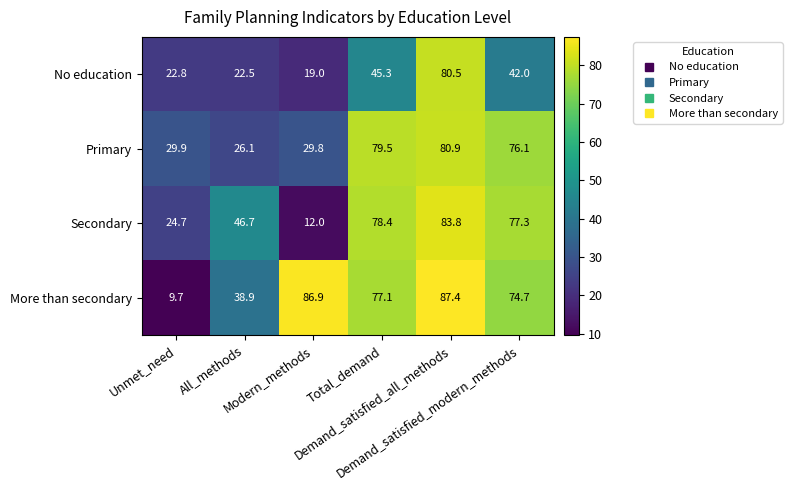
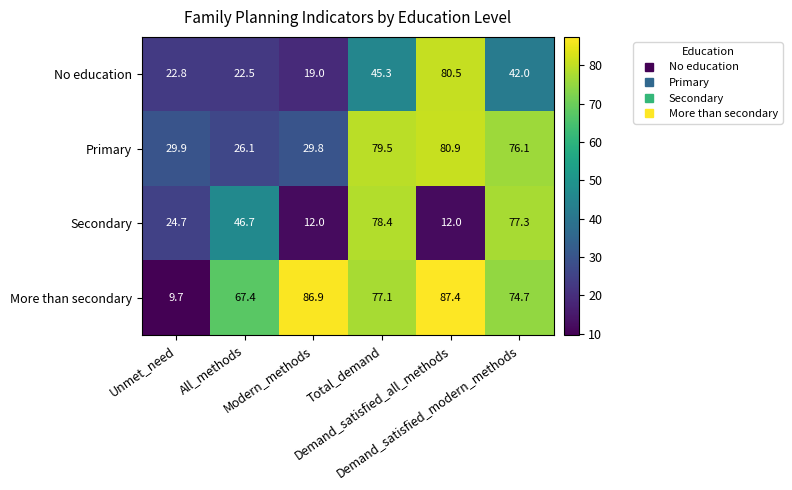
  {
    "No education": {
      "Unmet_need": 22.8,
      "All_methods": 22.5,
      "Modern_methods": 19.0,
      "Total_demand": 45.3,
      "Demand_satisfied_all_methods": 80.5,
      "Demand_satisfied_modern_methods": 42.0
    },
    "Primary": {
      "Unmet_need": 29.9,
      "All_methods": 26.1,
      "Modern_methods": 29.8,
      "Total_demand": 79.5,
      "Demand_satisfied_all_methods": 80.9,
      "Demand_satisfied_modern_methods": 76.1
    },
    "Secondary": {
      "Unmet_need": 24.7,
      "All_methods": 46.7,
      "Modern_methods": 12.0,
      "Total_demand": 78.4,
-     "Demand_satisfied_all_methods": 83.8,
+     "Demand_satisfied_all_methods": 12.0,
      "Demand_satisfied_modern_methods": 77.3
    },
    "More than secondary": {
      "Unmet_need": 9.7,
-     "All_methods": 38.9,
+     "All_methods": 67.4,
      "Modern_methods": 86.9,
      "Total_demand": 77.1,
      "Demand_satisfied_all_methods": 87.4,
      "Demand_satisfied_modern_methods": 74.7
    }
  }
